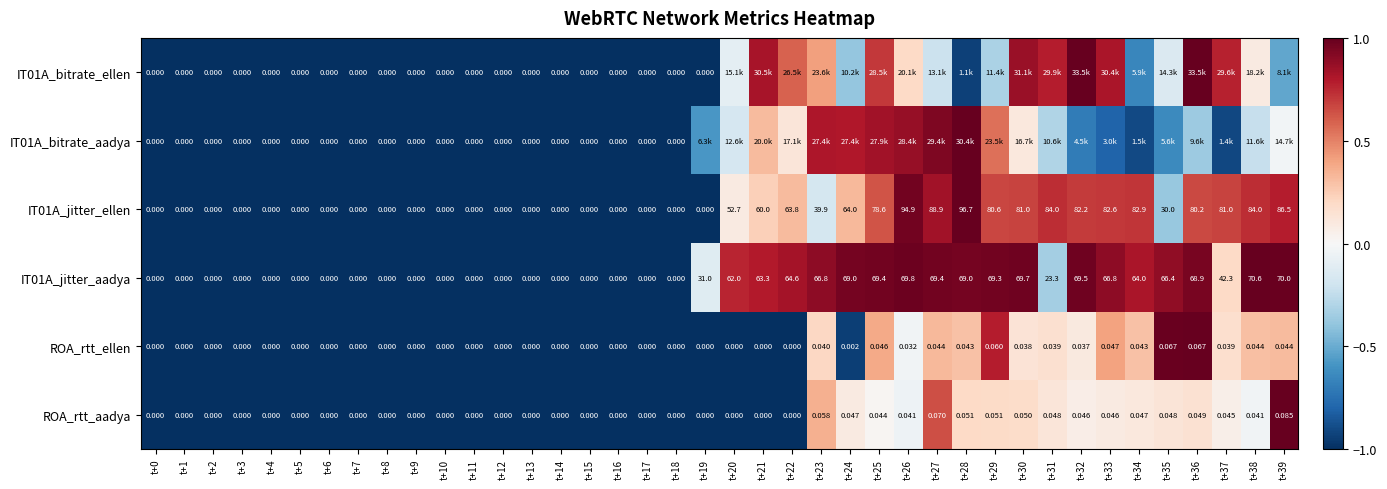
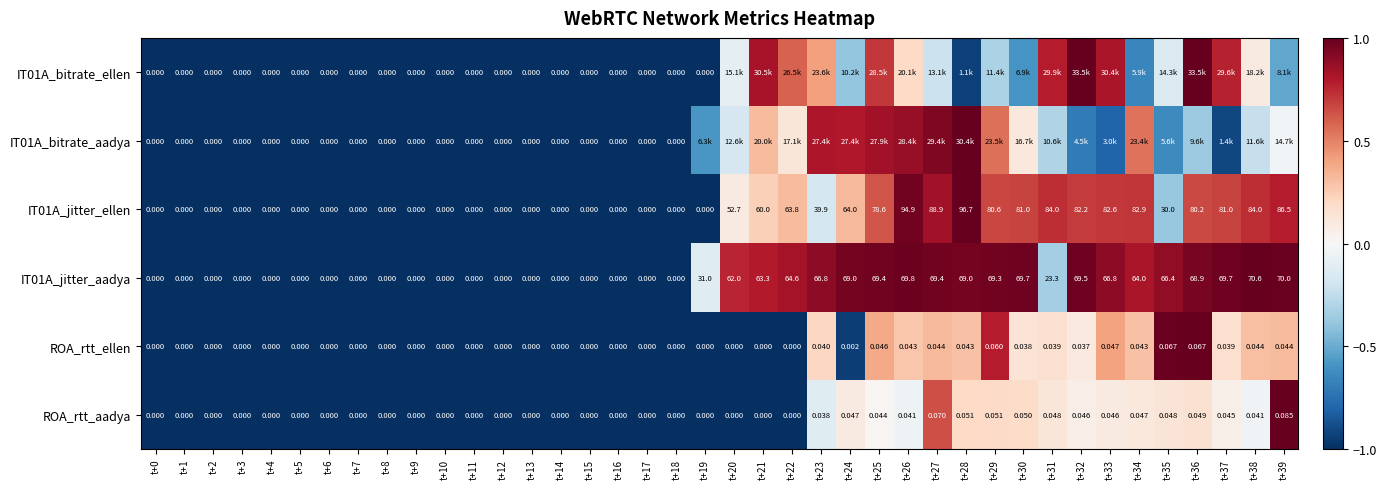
  {
    "IT01A_bitrate_ellen": {
      "t+0": "0.000",
      "t+1": "0.000",
      "t+2": "0.000",
      "t+3": "0.000",
      "t+4": "0.000",
      "t+5": "0.000",
      "t+6": "0.000",
      "t+7": "0.000",
      "t+8": "0.000",
      "t+9": "0.000",
      "t+10": "0.000",
      "t+11": "0.000",
      "t+12": "0.000",
      "t+13": "0.000",
      "t+14": "0.000",
      "t+15": "0.000",
      "t+16": "0.000",
      "t+17": "0.000",
      "t+18": "0.000",
      "t+19": "0.000",
      "t+20": "15.1k",
      "t+21": "30.5k",
      "t+22": "26.5k",
      "t+23": "23.6k",
      "t+24": "10.2k",
      "t+25": "28.5k",
      "t+26": "20.1k",
      "t+27": "13.1k",
      "t+28": "1.1k",
      "t+29": "11.4k",
-     "t+30": "31.1k",
+     "t+30": "6.9k",
      "t+31": "29.9k",
      "t+32": "33.5k",
      "t+33": "30.4k",
      "t+34": "5.9k",
      "t+35": "14.3k",
      "t+36": "33.5k",
      "t+37": "29.6k",
      "t+38": "18.2k",
      "t+39": "8.1k"
    },
    "IT01A_bitrate_aadya": {
      "t+0": "0.000",
      "t+1": "0.000",
      "t+2": "0.000",
      "t+3": "0.000",
      "t+4": "0.000",
      "t+5": "0.000",
      "t+6": "0.000",
      "t+7": "0.000",
      "t+8": "0.000",
      "t+9": "0.000",
      "t+10": "0.000",
      "t+11": "0.000",
      "t+12": "0.000",
      "t+13": "0.000",
      "t+14": "0.000",
      "t+15": "0.000",
      "t+16": "0.000",
      "t+17": "0.000",
      "t+18": "0.000",
      "t+19": "6.3k",
      "t+20": "12.6k",
      "t+21": "20.0k",
      "t+22": "17.1k",
      "t+23": "27.4k",
      "t+24": "27.4k",
      "t+25": "27.9k",
      "t+26": "28.4k",
      "t+27": "29.4k",
      "t+28": "30.4k",
      "t+29": "23.5k",
      "t+30": "16.7k",
      "t+31": "10.6k",
      "t+32": "4.5k",
      "t+33": "3.0k",
-     "t+34": "1.5k",
+     "t+34": "23.4k",
      "t+35": "5.6k",
      "t+36": "9.6k",
      "t+37": "1.4k",
      "t+38": "11.6k",
      "t+39": "14.7k"
    },
    "IT01A_jitter_aadya": {
      "t+0": "0.000",
      "t+1": "0.000",
      "t+2": "0.000",
      "t+3": "0.000",
      "t+4": "0.000",
      "t+5": "0.000",
      "t+6": "0.000",
      "t+7": "0.000",
      "t+8": "0.000",
      "t+9": "0.000",
      "t+10": "0.000",
      "t+11": "0.000",
      "t+12": "0.000",
      "t+13": "0.000",
      "t+14": "0.000",
      "t+15": "0.000",
      "t+16": "0.000",
      "t+17": "0.000",
      "t+18": "0.000",
      "t+19": "31.0",
      "t+20": "62.0",
      "t+21": "63.3",
      "t+22": "64.6",
      "t+23": "66.8",
      "t+24": "69.0",
      "t+25": "69.4",
      "t+26": "69.8",
      "t+27": "69.4",
      "t+28": "69.0",
      "t+29": "69.3",
      "t+30": "69.7",
      "t+31": "23.3",
      "t+32": "69.5",
      "t+33": "66.8",
      "t+34": "64.0",
      "t+35": "66.4",
      "t+36": "68.9",
-     "t+37": "42.3",
+     "t+37": "69.7",
      "t+38": "70.6",
      "t+39": "70.0"
    },
    "ROA_rtt_ellen": {
      "t+0": "0.000",
      "t+1": "0.000",
      "t+2": "0.000",
      "t+3": "0.000",
      "t+4": "0.000",
      "t+5": "0.000",
      "t+6": "0.000",
      "t+7": "0.000",
      "t+8": "0.000",
      "t+9": "0.000",
      "t+10": "0.000",
      "t+11": "0.000",
      "t+12": "0.000",
      "t+13": "0.000",
      "t+14": "0.000",
      "t+15": "0.000",
      "t+16": "0.000",
      "t+17": "0.000",
      "t+18": "0.000",
      "t+19": "0.000",
      "t+20": "0.000",
      "t+21": "0.000",
      "t+22": "0.000",
      "t+23": "0.040",
      "t+24": "0.002",
      "t+25": "0.046",
-     "t+26": "0.032",
+     "t+26": "0.043",
      "t+27": "0.044",
      "t+28": "0.043",
      "t+29": "0.060",
      "t+30": "0.038",
      "t+31": "0.039",
      "t+32": "0.037",
      "t+33": "0.047",
      "t+34": "0.043",
      "t+35": "0.067",
      "t+36": "0.067",
      "t+37": "0.039",
      "t+38": "0.044",
      "t+39": "0.044"
    },
    "ROA_rtt_aadya": {
      "t+0": "0.000",
      "t+1": "0.000",
      "t+2": "0.000",
      "t+3": "0.000",
      "t+4": "0.000",
      "t+5": "0.000",
      "t+6": "0.000",
      "t+7": "0.000",
      "t+8": "0.000",
      "t+9": "0.000",
      "t+10": "0.000",
      "t+11": "0.000",
      "t+12": "0.000",
      "t+13": "0.000",
      "t+14": "0.000",
      "t+15": "0.000",
      "t+16": "0.000",
      "t+17": "0.000",
      "t+18": "0.000",
      "t+19": "0.000",
      "t+20": "0.000",
      "t+21": "0.000",
      "t+22": "0.000",
-     "t+23": "0.058",
+     "t+23": "0.038",
      "t+24": "0.047",
      "t+25": "0.044",
      "t+26": "0.041",
      "t+27": "0.070",
      "t+28": "0.051",
      "t+29": "0.051",
      "t+30": "0.050",
      "t+31": "0.048",
      "t+32": "0.046",
      "t+33": "0.046",
      "t+34": "0.047",
      "t+35": "0.048",
      "t+36": "0.049",
      "t+37": "0.045",
      "t+38": "0.041",
      "t+39": "0.085"
    }
  }
